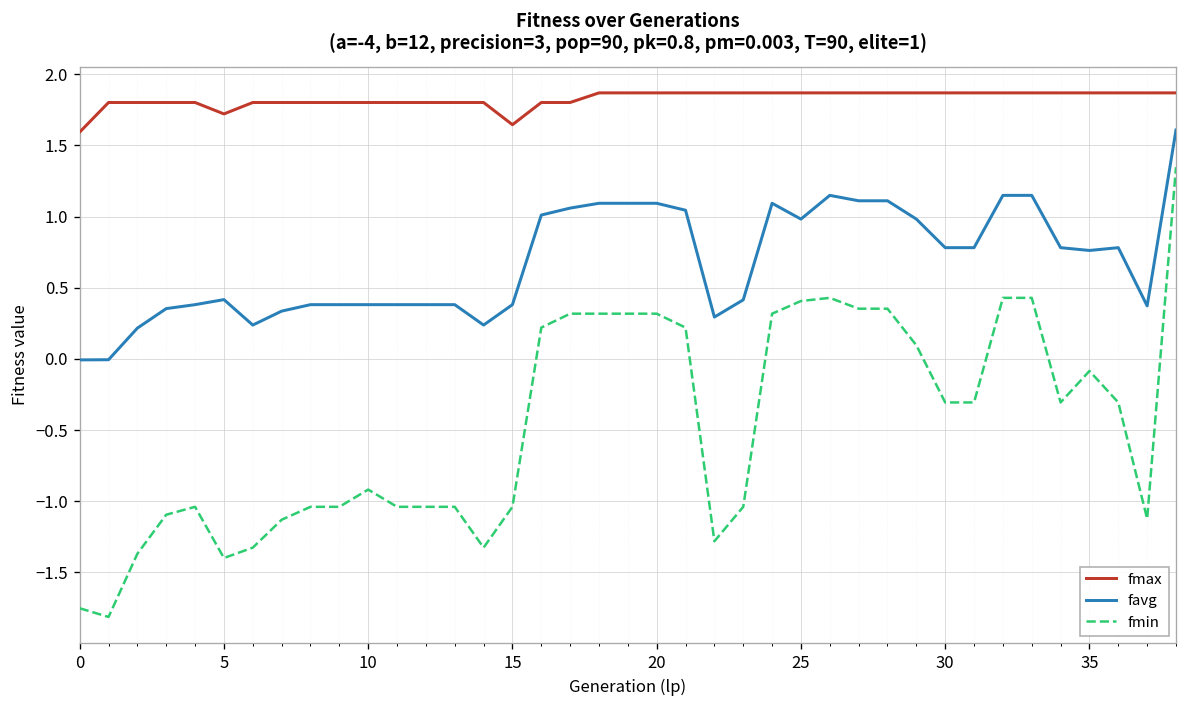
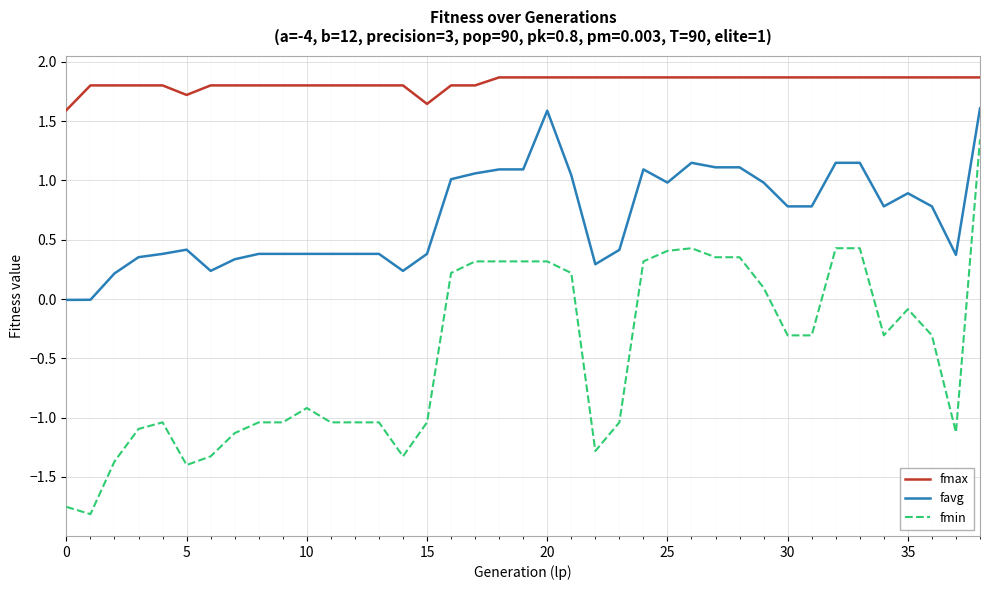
  {
    "fmax": {
      "0": 1.59,
      "5": 1.72,
      "10": 1.80,
      "15": 1.65,
      "20": 1.87,
      "25": 1.87,
      "30": 1.87,
      "35": 1.87
    },
    "favg": {
      "0": -0.01,
      "5": 0.42,
      "10": 0.38,
      "15": 0.38,
-     "20": 1.09,
+     "20": 1.59,
      "25": 0.98,
      "30": 0.78,
-     "35": 0.76
+     "35": 0.89
    },
    "fmin": {
      "0": -1.75,
      "5": -1.40,
      "10": -0.92,
      "15": -1.04,
      "20": 0.32,
      "25": 0.41,
      "30": -0.31,
      "35": -0.08
    }
  }
